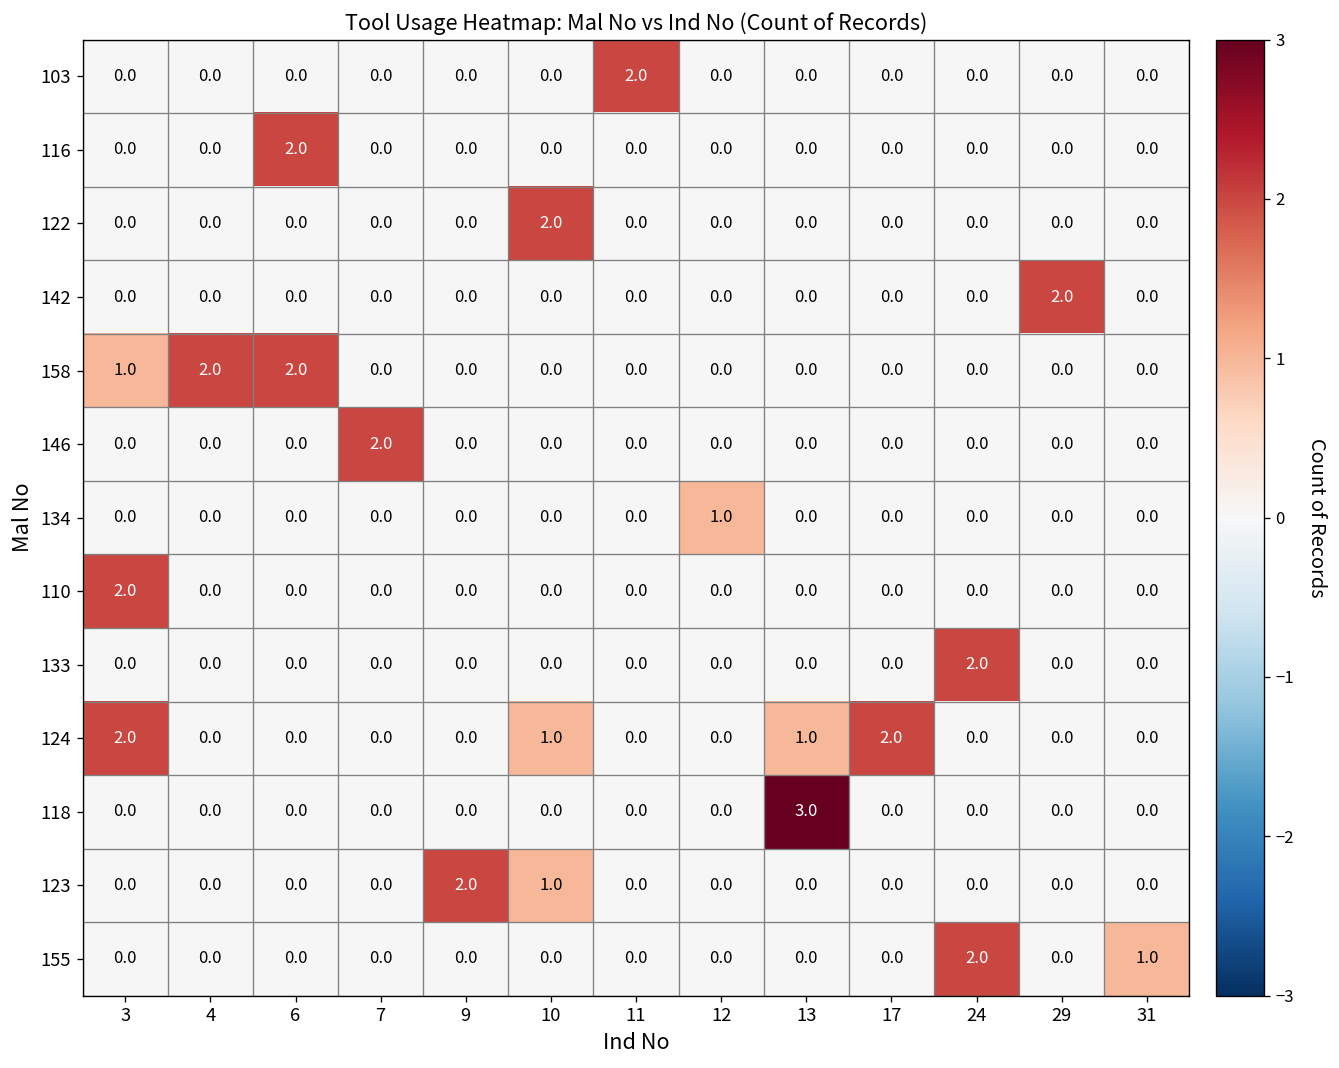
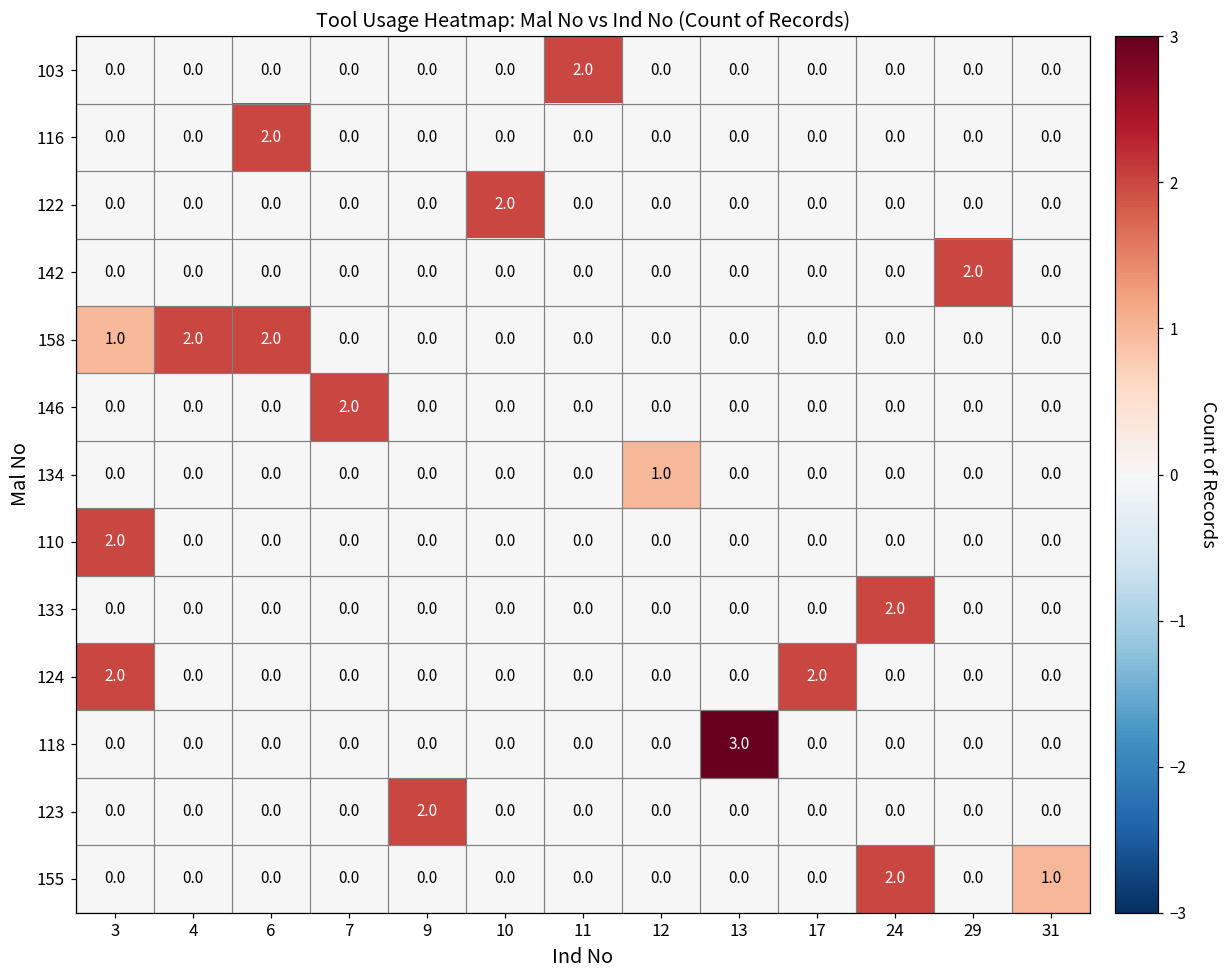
  {
    "103": {
      "3": 0.0,
      "4": 0.0,
      "6": 0.0,
      "7": 0.0,
      "9": 0.0,
      "10": 0.0,
      "11": 2.0,
      "12": 0.0,
      "13": 0.0,
      "17": 0.0,
      "24": 0.0,
      "29": 0.0,
      "31": 0.0
    },
    "116": {
      "3": 0.0,
      "4": 0.0,
      "6": 2.0,
      "7": 0.0,
      "9": 0.0,
      "10": 0.0,
      "11": 0.0,
      "12": 0.0,
      "13": 0.0,
      "17": 0.0,
      "24": 0.0,
      "29": 0.0,
      "31": 0.0
    },
    "122": {
      "3": 0.0,
      "4": 0.0,
      "6": 0.0,
      "7": 0.0,
      "9": 0.0,
      "10": 2.0,
      "11": 0.0,
      "12": 0.0,
      "13": 0.0,
      "17": 0.0,
      "24": 0.0,
      "29": 0.0,
      "31": 0.0
    },
    "142": {
      "3": 0.0,
      "4": 0.0,
      "6": 0.0,
      "7": 0.0,
      "9": 0.0,
      "10": 0.0,
      "11": 0.0,
      "12": 0.0,
      "13": 0.0,
      "17": 0.0,
      "24": 0.0,
      "29": 2.0,
      "31": 0.0
    },
    "158": {
      "3": 1.0,
      "4": 2.0,
      "6": 2.0,
      "7": 0.0,
      "9": 0.0,
      "10": 0.0,
      "11": 0.0,
      "12": 0.0,
      "13": 0.0,
      "17": 0.0,
      "24": 0.0,
      "29": 0.0,
      "31": 0.0
    },
    "146": {
      "3": 0.0,
      "4": 0.0,
      "6": 0.0,
      "7": 2.0,
      "9": 0.0,
      "10": 0.0,
      "11": 0.0,
      "12": 0.0,
      "13": 0.0,
      "17": 0.0,
      "24": 0.0,
      "29": 0.0,
      "31": 0.0
    },
    "134": {
      "3": 0.0,
      "4": 0.0,
      "6": 0.0,
      "7": 0.0,
      "9": 0.0,
      "10": 0.0,
      "11": 0.0,
      "12": 1.0,
      "13": 0.0,
      "17": 0.0,
      "24": 0.0,
      "29": 0.0,
      "31": 0.0
    },
    "110": {
      "3": 2.0,
      "4": 0.0,
      "6": 0.0,
      "7": 0.0,
      "9": 0.0,
      "10": 0.0,
      "11": 0.0,
      "12": 0.0,
      "13": 0.0,
      "17": 0.0,
      "24": 0.0,
      "29": 0.0,
      "31": 0.0
    },
    "133": {
      "3": 0.0,
      "4": 0.0,
      "6": 0.0,
      "7": 0.0,
      "9": 0.0,
      "10": 0.0,
      "11": 0.0,
      "12": 0.0,
      "13": 0.0,
      "17": 0.0,
      "24": 2.0,
      "29": 0.0,
      "31": 0.0
    },
    "124": {
      "3": 2.0,
      "4": 0.0,
      "6": 0.0,
      "7": 0.0,
      "9": 0.0,
-     "10": 1.0,
+     "10": 0.0,
      "11": 0.0,
      "12": 0.0,
-     "13": 1.0,
+     "13": 0.0,
      "17": 2.0,
      "24": 0.0,
      "29": 0.0,
      "31": 0.0
    },
    "118": {
      "3": 0.0,
      "4": 0.0,
      "6": 0.0,
      "7": 0.0,
      "9": 0.0,
      "10": 0.0,
      "11": 0.0,
      "12": 0.0,
      "13": 3.0,
      "17": 0.0,
      "24": 0.0,
      "29": 0.0,
      "31": 0.0
    },
    "123": {
      "3": 0.0,
      "4": 0.0,
      "6": 0.0,
      "7": 0.0,
      "9": 2.0,
-     "10": 1.0,
+     "10": 0.0,
      "11": 0.0,
      "12": 0.0,
      "13": 0.0,
      "17": 0.0,
      "24": 0.0,
      "29": 0.0,
      "31": 0.0
    },
    "155": {
      "3": 0.0,
      "4": 0.0,
      "6": 0.0,
      "7": 0.0,
      "9": 0.0,
      "10": 0.0,
      "11": 0.0,
      "12": 0.0,
      "13": 0.0,
      "17": 0.0,
      "24": 2.0,
      "29": 0.0,
      "31": 1.0
    }
  }
